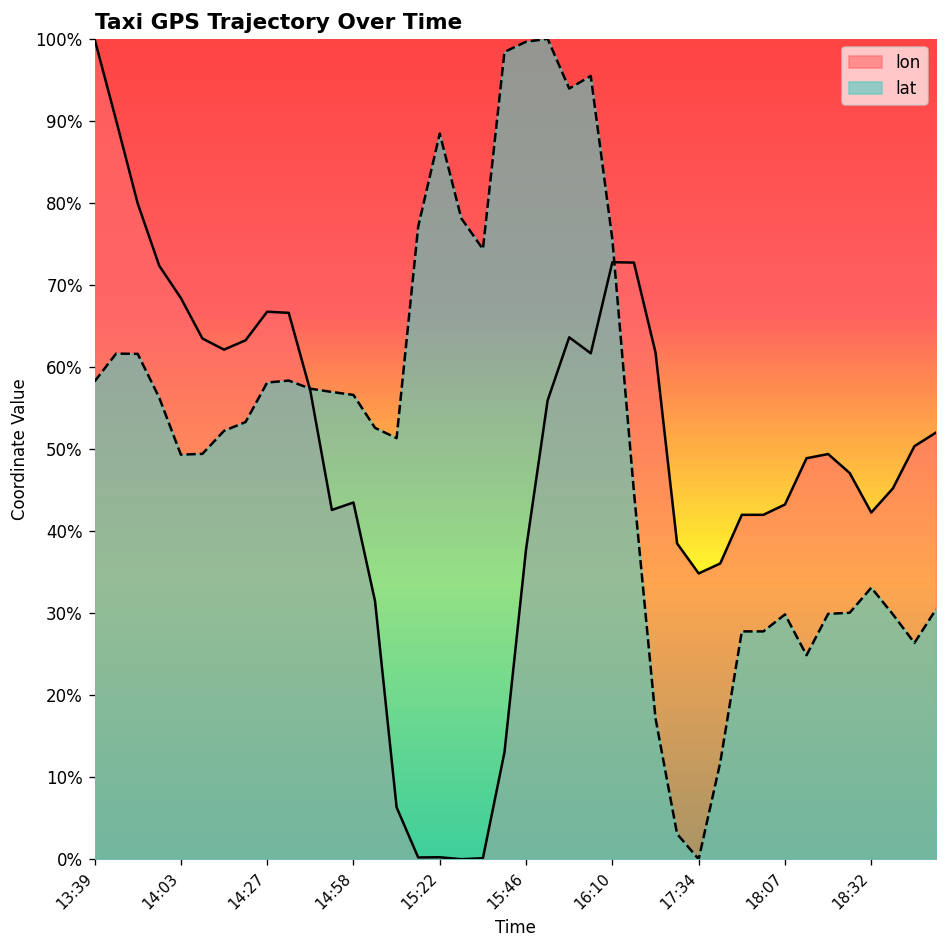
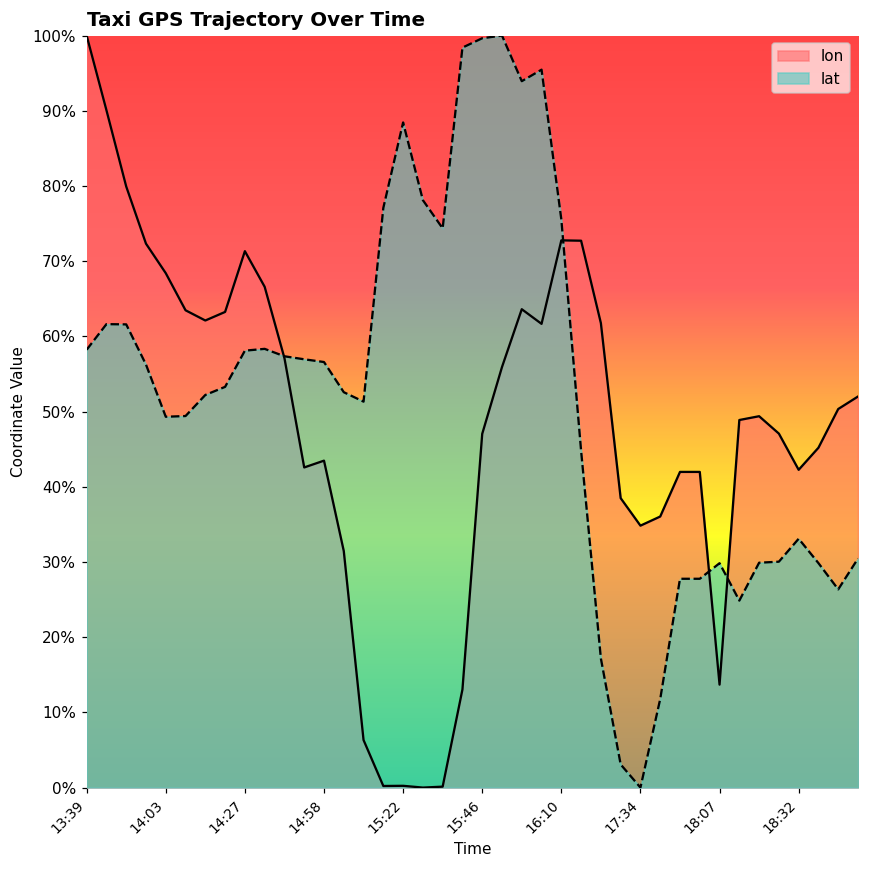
  {
    "lon": {
      "13:39": "100%",
      "14:03": "68%",
-     "14:27": "67%",
+     "14:27": "71%",
      "14:58": "43%",
      "15:22": "0%",
-     "15:46": "38%",
+     "15:46": "47%",
      "16:10": "73%",
      "17:34": "35%",
-     "18:07": "43%",
+     "18:07": "14%",
      "18:32": "42%"
    },
    "lat": {
      "13:39": "58%",
      "14:03": "49%",
      "14:27": "58%",
      "14:58": "57%",
      "15:22": "88%",
      "15:46": "100%",
      "16:10": "76%",
      "17:34": "0%",
      "18:07": "30%",
      "18:32": "33%"
    }
  }
